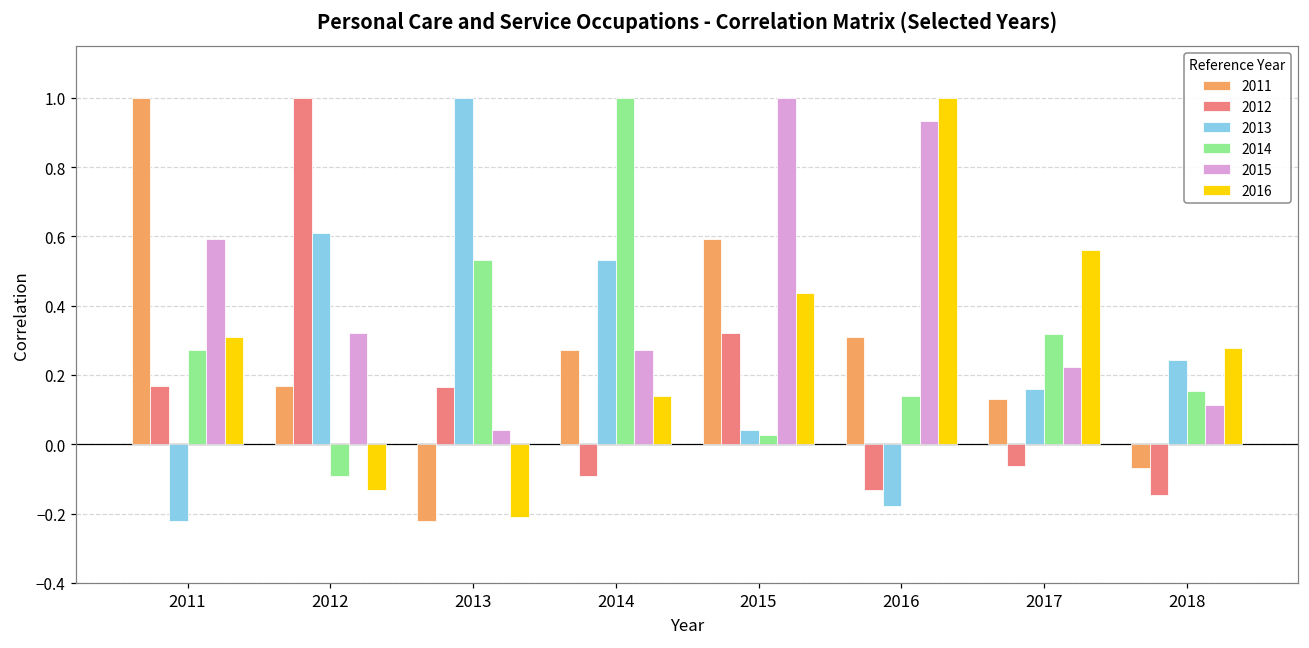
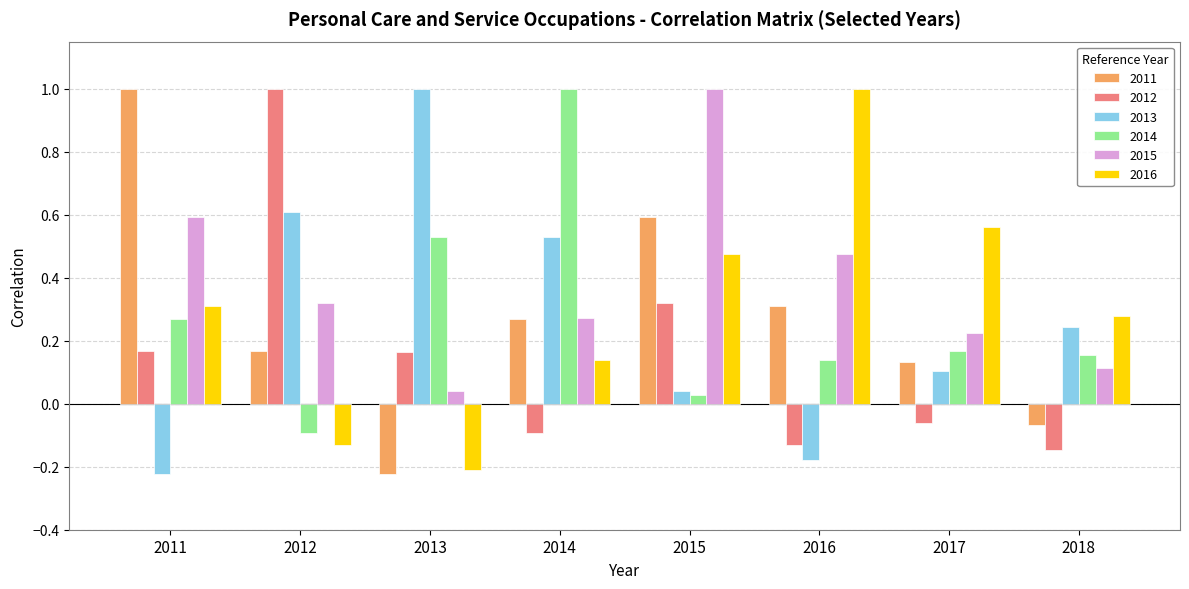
  {
    "2013": {
      "2011": -0.22,
      "2012": 0.61,
      "2013": 1.00,
      "2014": 0.53,
      "2015": 0.04,
      "2016": -0.18,
-     "2017": 0.16,
+     "2017": 0.10,
      "2018": 0.24
    },
    "2014": {
      "2011": 0.27,
      "2012": -0.09,
      "2013": 0.53,
      "2014": 1.00,
      "2015": 0.03,
      "2016": 0.14,
-     "2017": 0.32,
+     "2017": 0.17,
      "2018": 0.15
    },
    "2015": {
      "2011": 0.59,
      "2012": 0.32,
      "2013": 0.04,
      "2014": 0.27,
      "2015": 1.00,
-     "2016": 0.93,
+     "2016": 0.48,
      "2017": 0.22,
      "2018": 0.11
    },
    "2016": {
      "2011": 0.31,
      "2012": -0.13,
      "2013": -0.21,
      "2014": 0.14,
-     "2015": 0.44,
+     "2015": 0.48,
      "2016": 1.00,
      "2017": 0.56,
      "2018": 0.28
    }
  }
